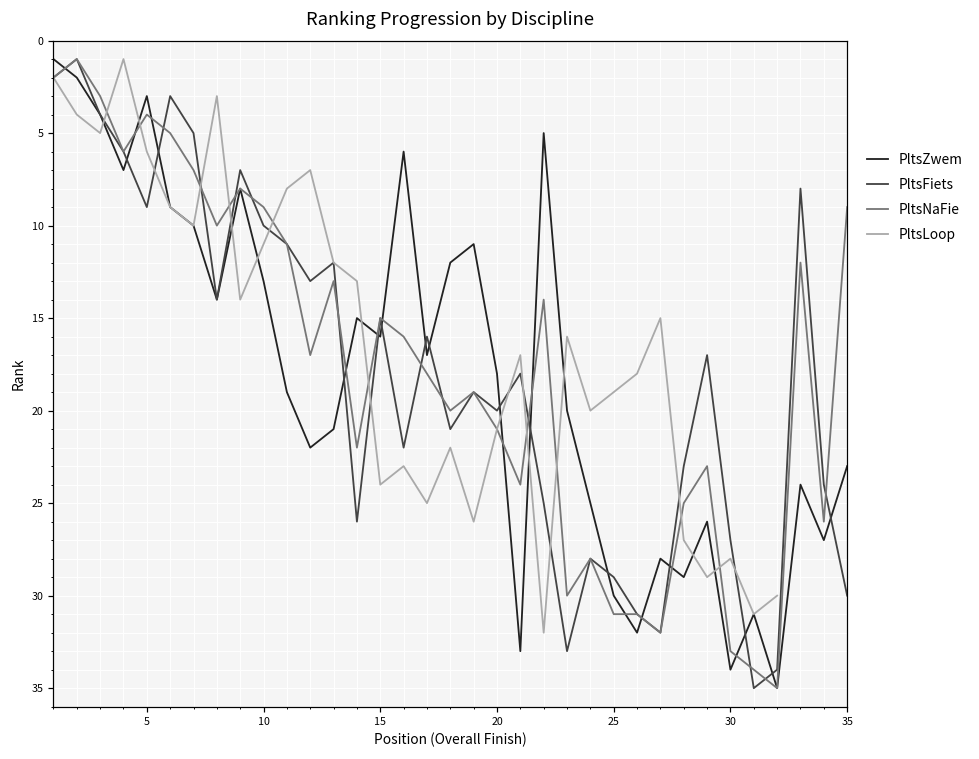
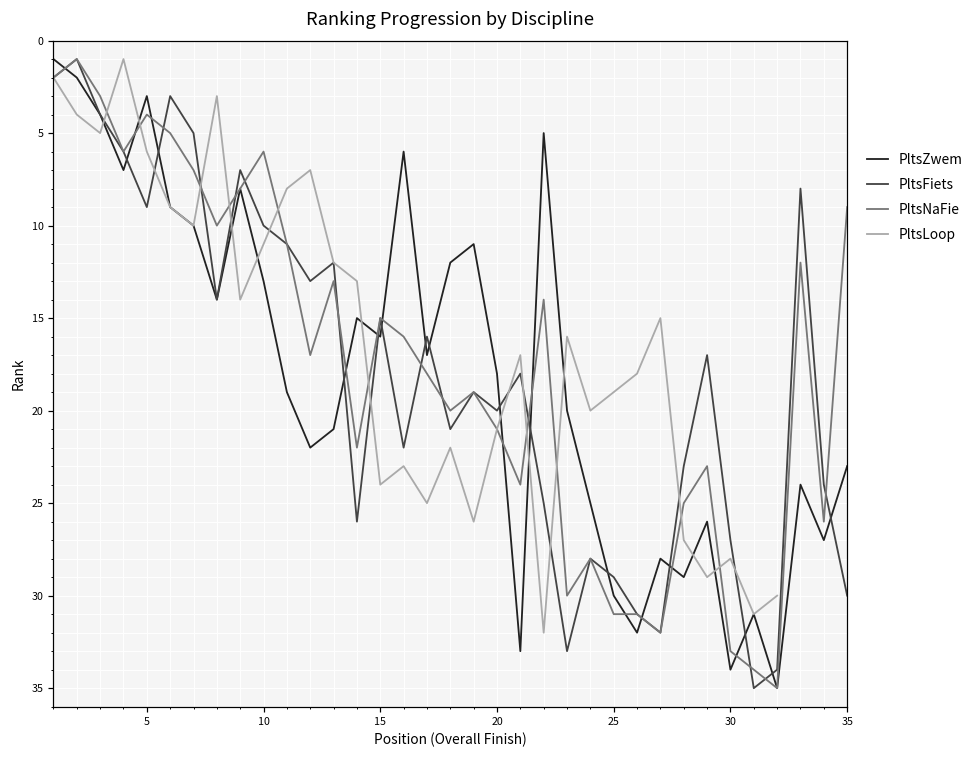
  {
    "PltsNaFie": {
      "5": 4,
-     "10": 9,
+     "10": 6,
      "25": 31,
      "30": 33,
      "35": 9
    },
    "PltsLoop": {
      "5": 6,
      "10": 11,
      "15": 24,
      "25": 19,
      "30": 28
    }
  }
